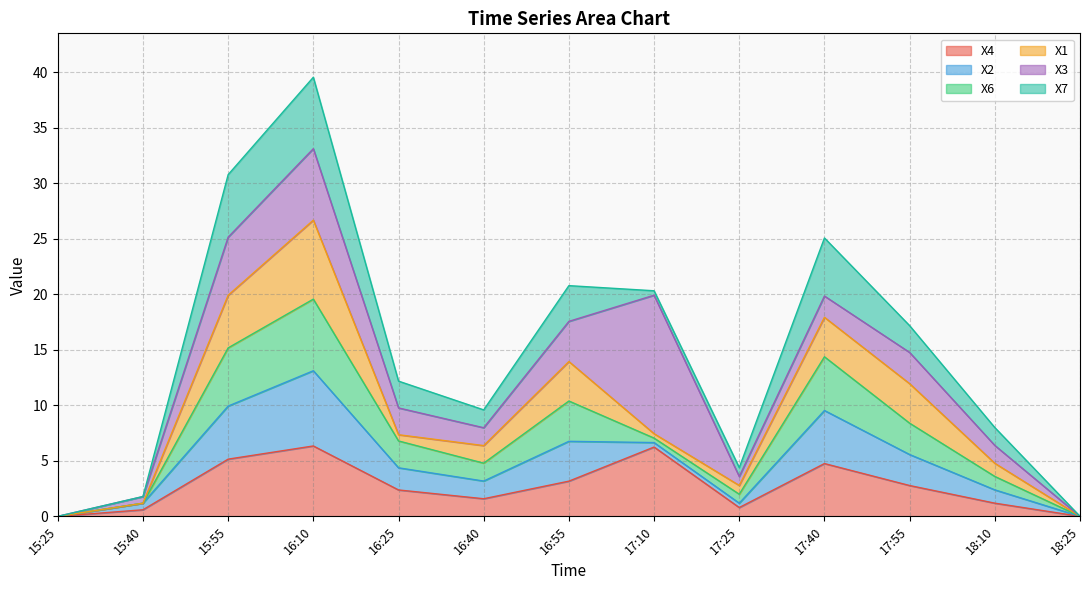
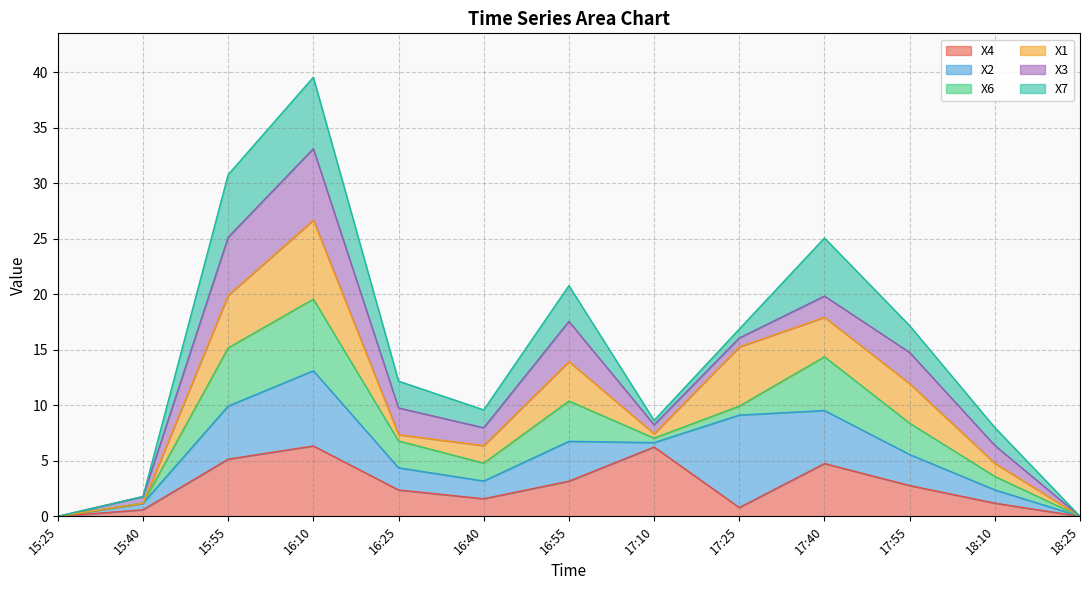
  {
    "X4": {
      "15:40": 0.6,
      "15:55": 5.2,
      "16:10": 6.3,
      "16:25": 2.4,
      "16:40": 1.6,
      "16:55": 3.2,
      "17:10": 6.2,
      "17:25": 0.8,
      "17:40": 4.8,
      "17:55": 2.8,
      "18:10": 1.2
    },
    "X2": {
      "15:55": 4.8,
      "16:10": 6.8,
      "16:25": 2.0,
      "16:40": 1.6,
      "16:55": 3.6,
      "17:10": 0.4,
-     "17:25": 0.4,
+     "17:25": 8.3,
      "17:40": 4.8,
      "17:55": 2.8,
      "18:10": 1.2
    },
    "X1": {
      "15:55": 4.7,
      "16:10": 7.1,
      "16:25": 0.6,
      "16:40": 1.6,
      "16:55": 3.6,
      "17:10": 0.4,
-     "17:25": 0.8,
+     "17:25": 5.3,
      "17:40": 3.6,
      "17:55": 3.6,
      "18:10": 1.2
    },
    "X3": {
      "15:55": 5.2,
      "16:10": 6.4,
      "16:25": 2.4,
      "16:40": 1.6,
      "16:55": 3.6,
-     "17:10": 12.5,
+     "17:10": 0.8,
      "17:25": 0.8,
      "17:40": 1.9,
      "17:55": 2.8,
      "18:10": 1.6
    }
  }
